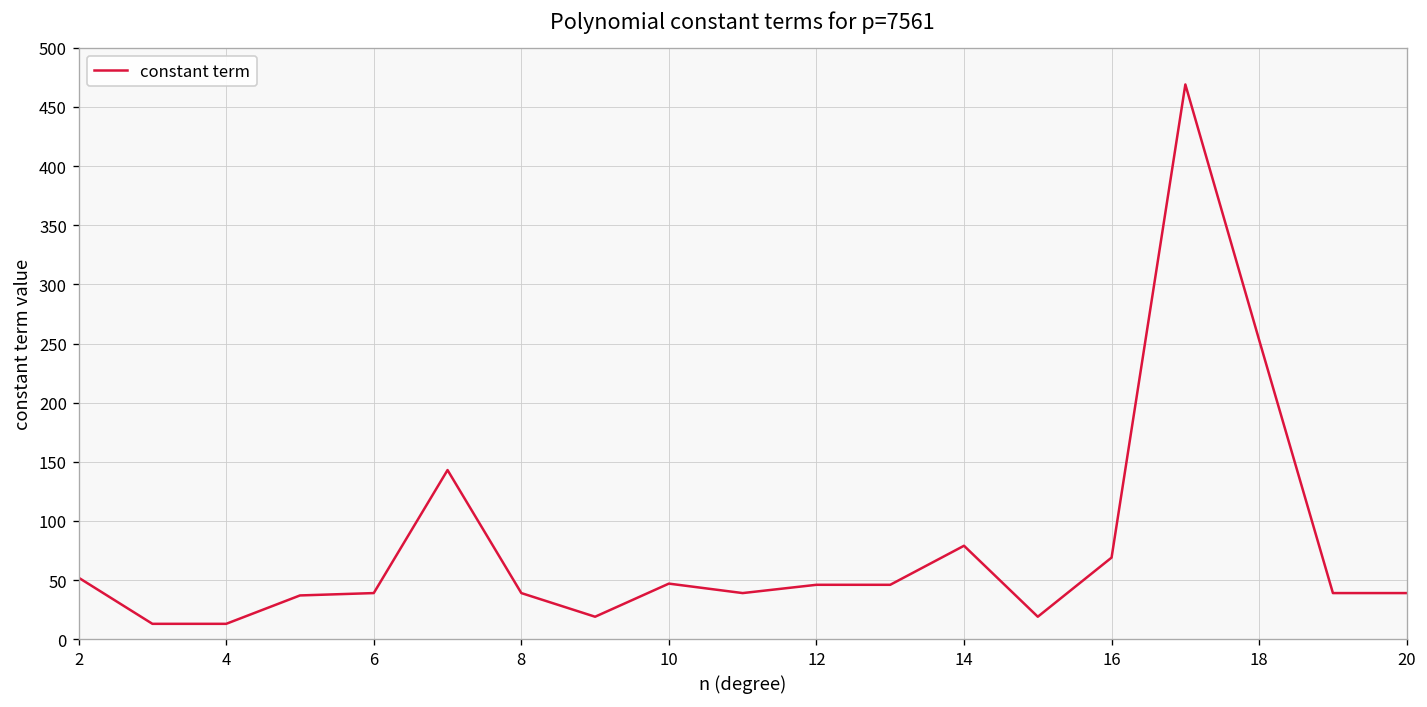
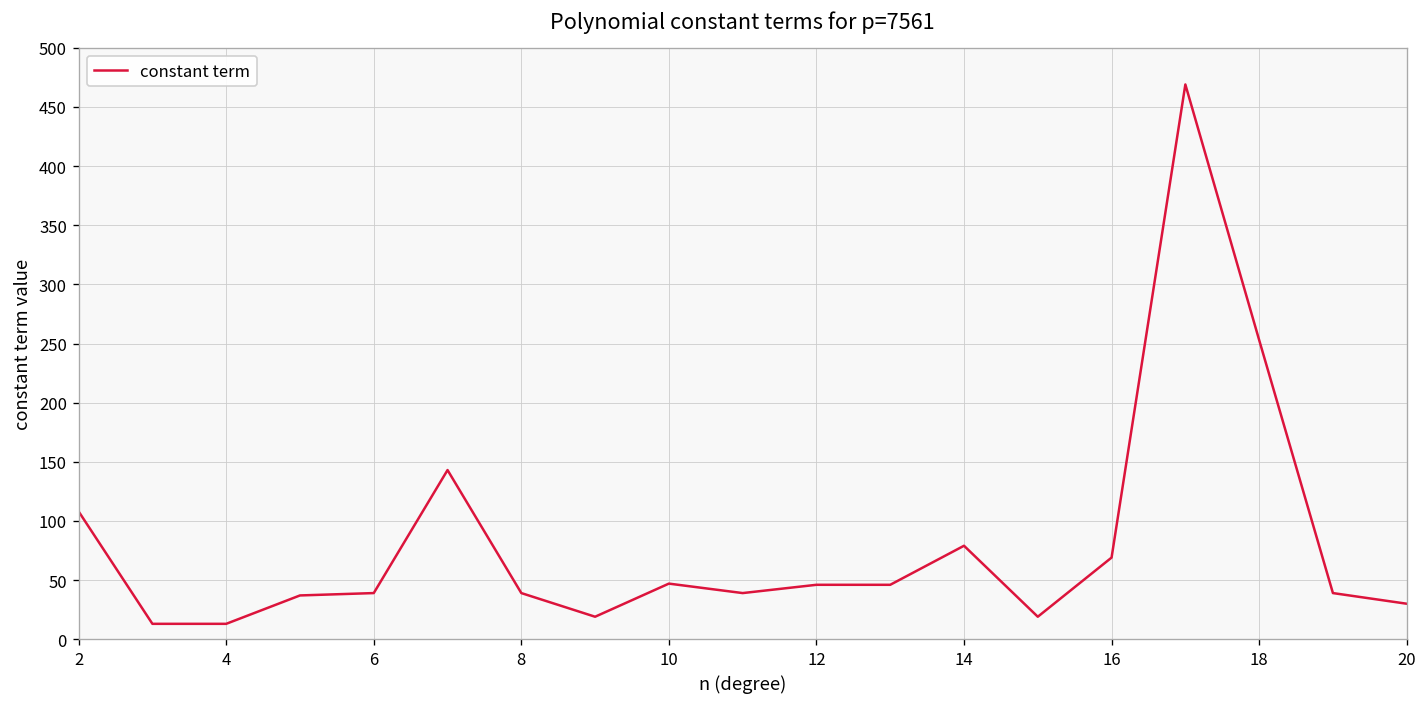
  {
-   "2": 50,
+   "2": 110,
    "4": 10,
    "6": 40,
    "8": 40,
    "10": 50,
    "12": 50,
    "14": 80,
    "16": 70,
    "18": 250,
-   "20": 40
+   "20": 30
  }
